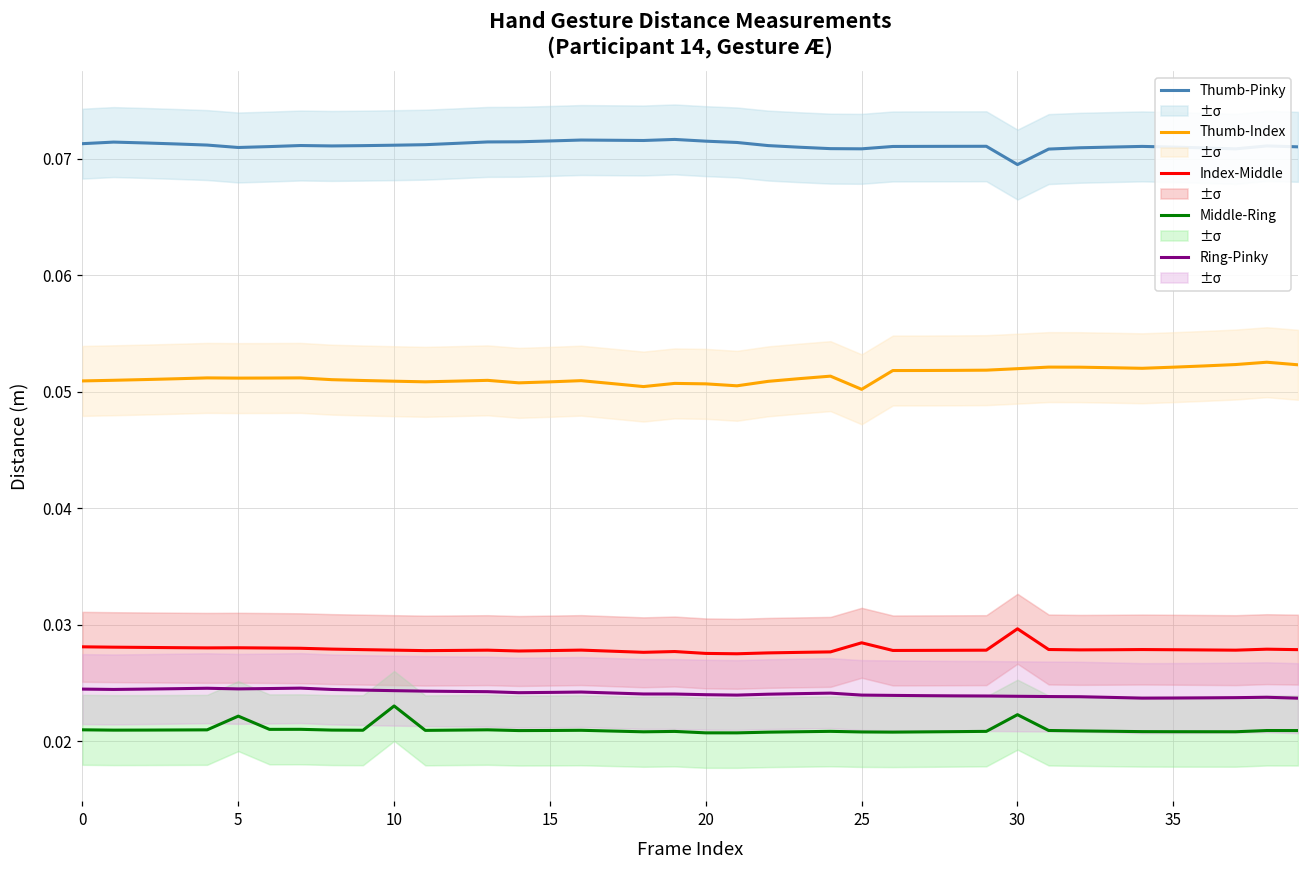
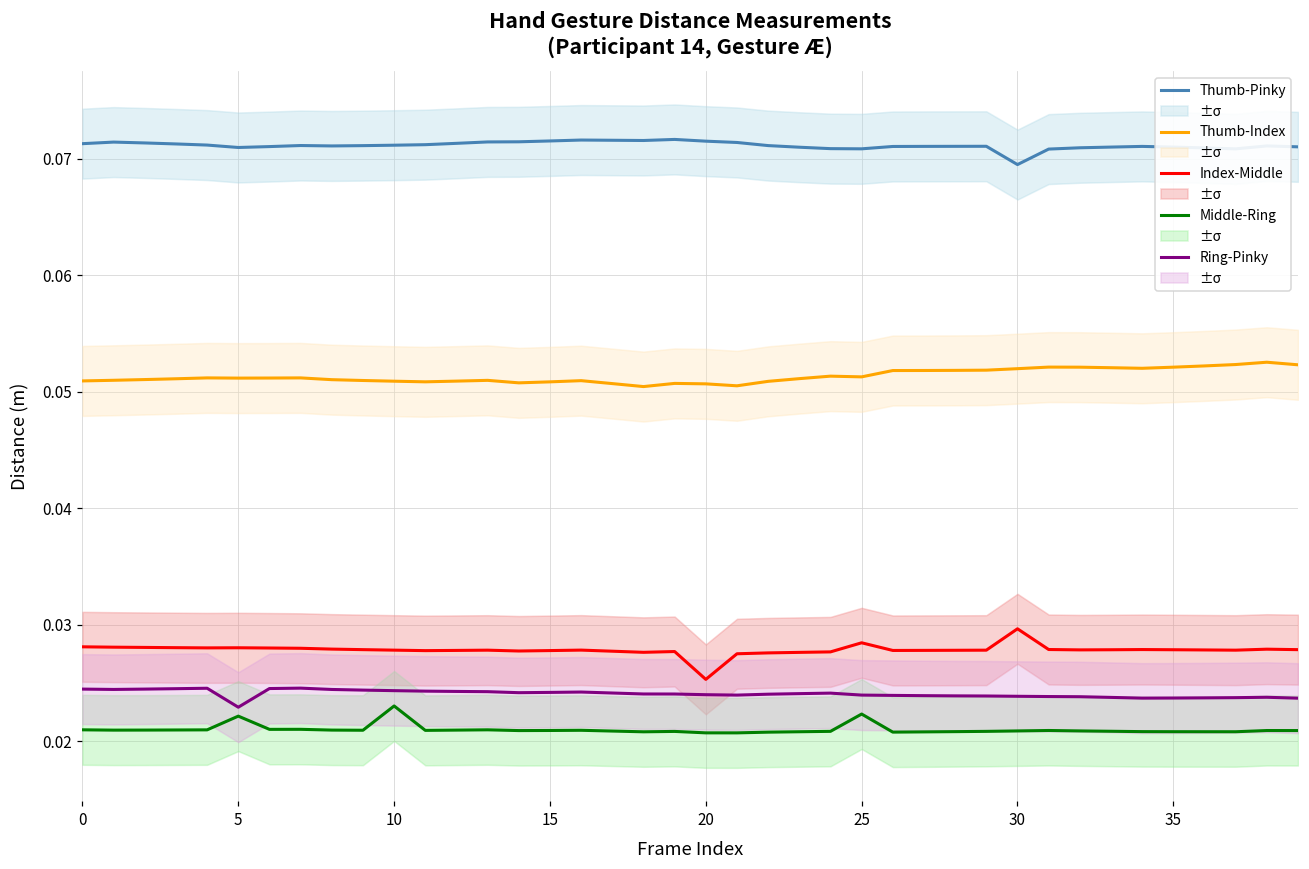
  {
    "Thumb-Pinky": {
      "0": 0.0713,
      "5": 0.0710,
      "10": 0.0712,
      "15": 0.0715,
      "20": 0.0715,
      "25": 0.0709,
      "30": 0.0695
    },
    "Thumb-Index": {
      "0": 0.0509,
      "5": 0.0512,
      "10": 0.0509,
      "15": 0.0509,
      "20": 0.0507,
-     "25": 0.0502,
+     "25": 0.0513,
      "30": 0.0520,
      "35": 0.0521
    },
    "Index-Middle": {
      "0": 0.0281,
      "5": 0.0280,
      "10": 0.0278,
      "15": 0.0278,
-     "20": 0.0275,
+     "20": 0.0253,
      "25": 0.0285,
      "30": 0.0297,
      "35": 0.0279
    },
    "Middle-Ring": {
      "0": 0.0210,
      "5": 0.0222,
      "10": 0.0230,
      "15": 0.0209,
      "20": 0.0207,
-     "25": 0.0208,
-     "30": 0.0223,
+     "25": 0.0223,
+     "30": 0.0209,
      "35": 0.0208
    },
    "Ring-Pinky": {
      "0": 0.0245,
-     "5": 0.0245,
+     "5": 0.0229,
      "10": 0.0243,
      "15": 0.0242,
      "20": 0.0240
    }
  }
